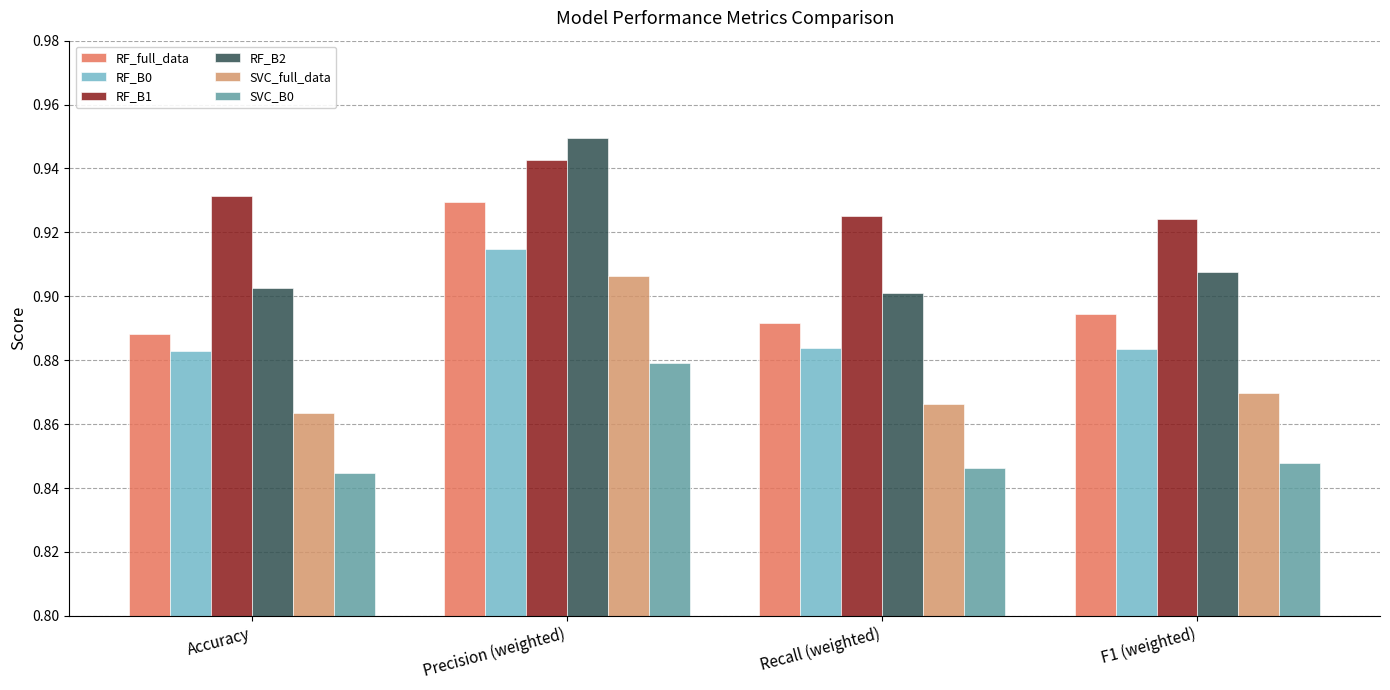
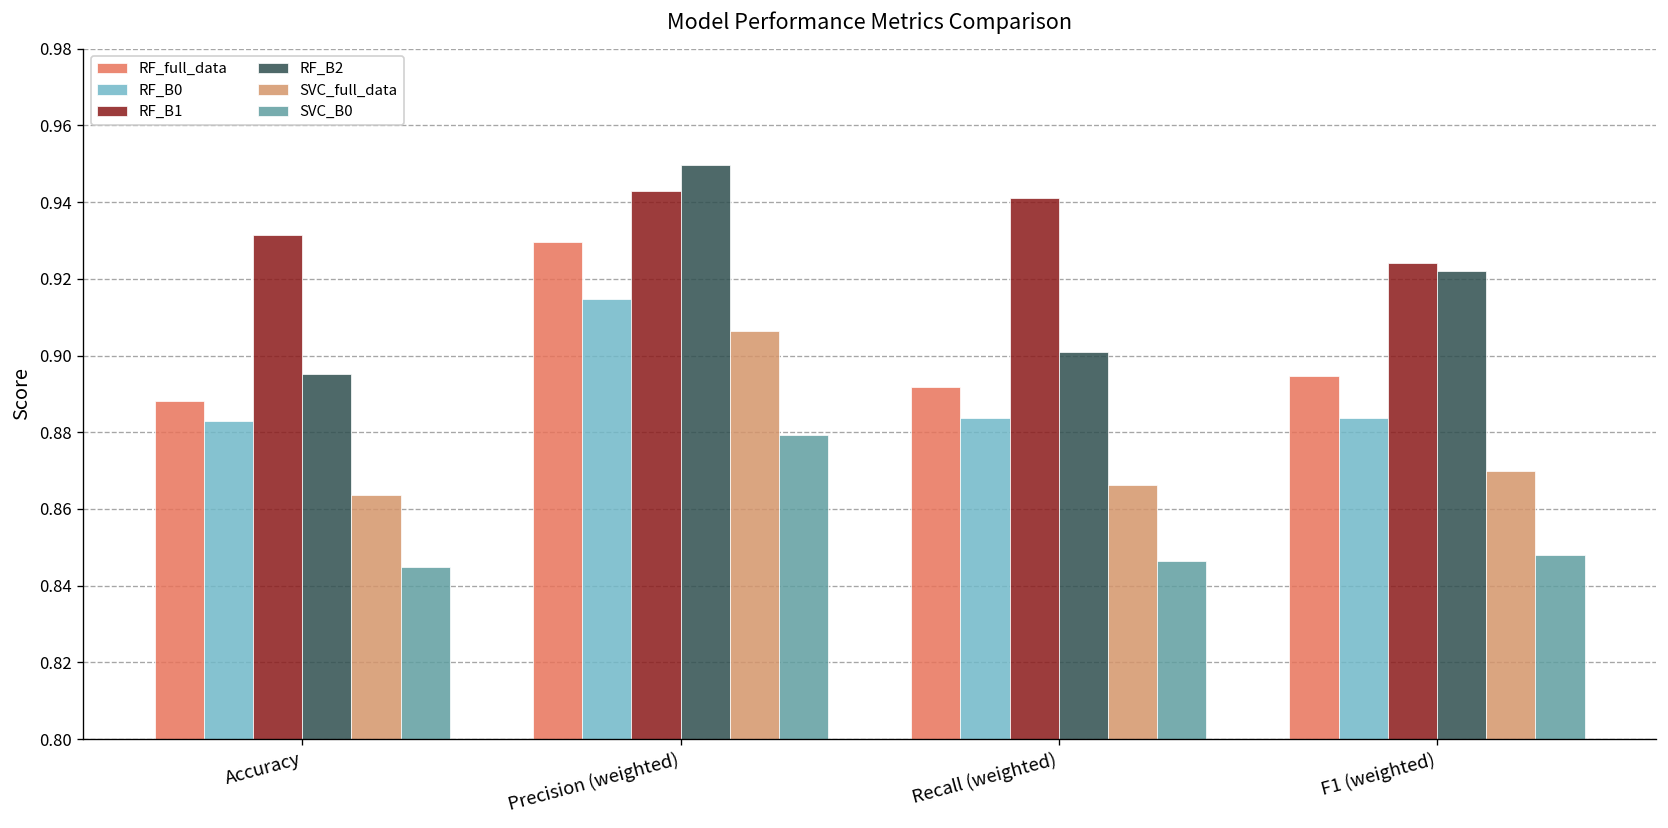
  {
    "RF_B1": {
      "Accuracy": 0.932,
      "Precision (weighted)": 0.943,
-     "Recall (weighted)": 0.925,
+     "Recall (weighted)": 0.941,
      "F1 (weighted)": 0.924
    },
    "RF_B2": {
-     "Accuracy": 0.903,
+     "Accuracy": 0.895,
      "Precision (weighted)": 0.950,
      "Recall (weighted)": 0.901,
-     "F1 (weighted)": 0.908
+     "F1 (weighted)": 0.922
    }
  }
